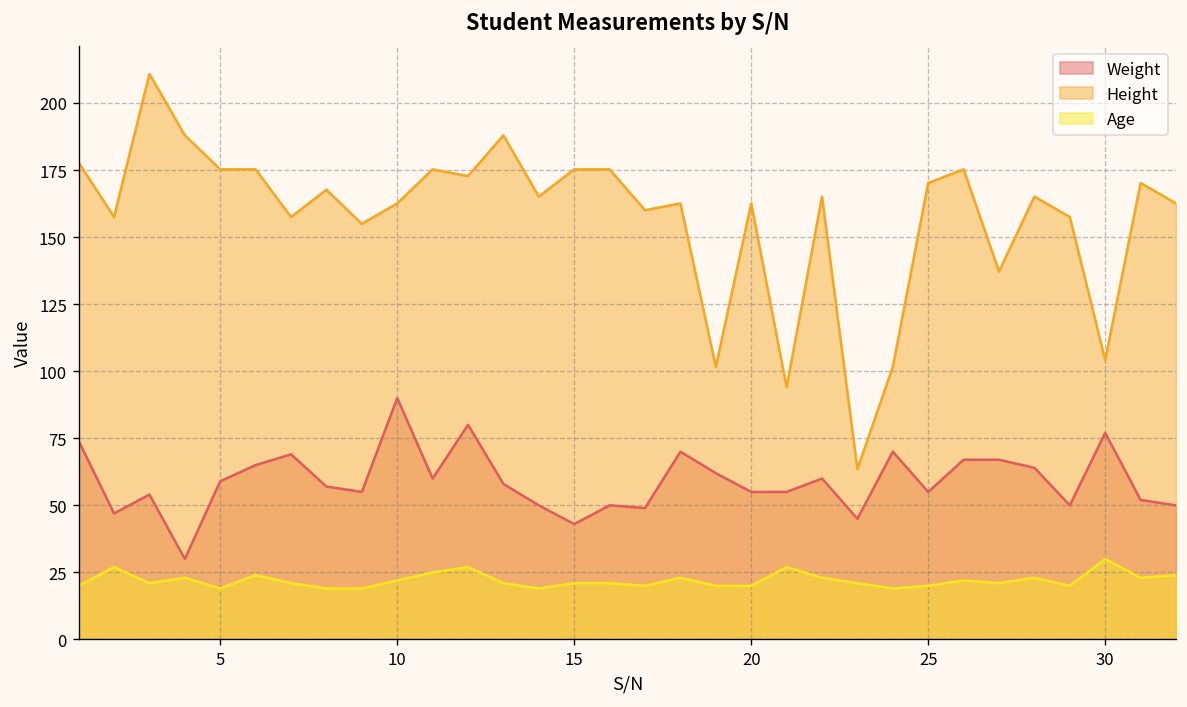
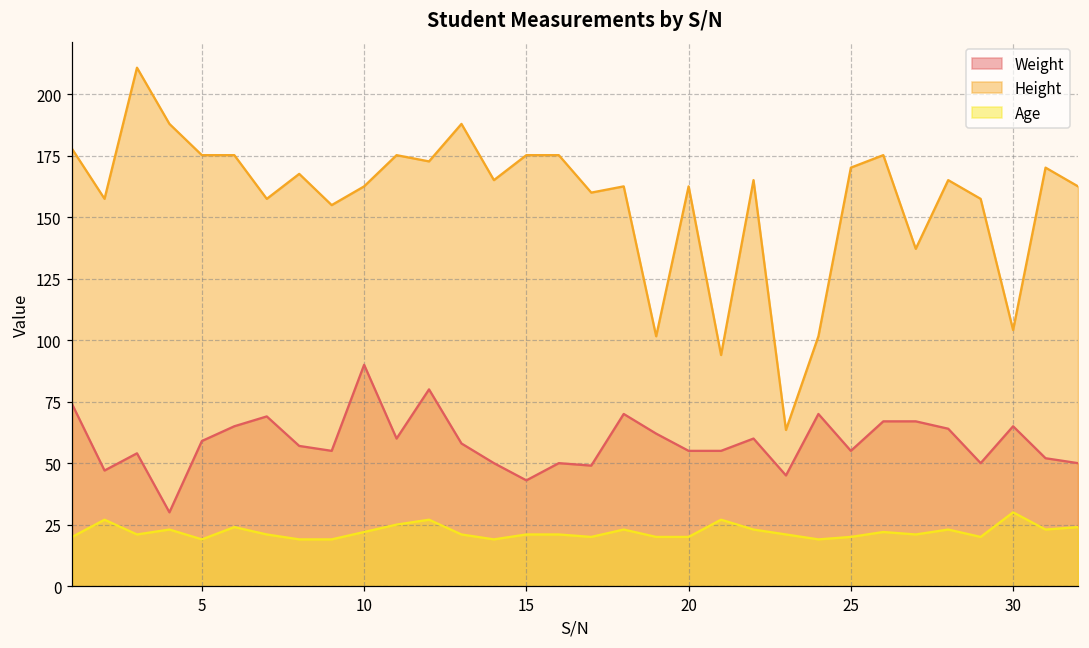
  {
    "Weight": {
      "5": 59,
      "10": 90,
      "15": 43,
      "20": 55,
      "25": 55,
-     "30": 77
+     "30": 65
    }
  }
